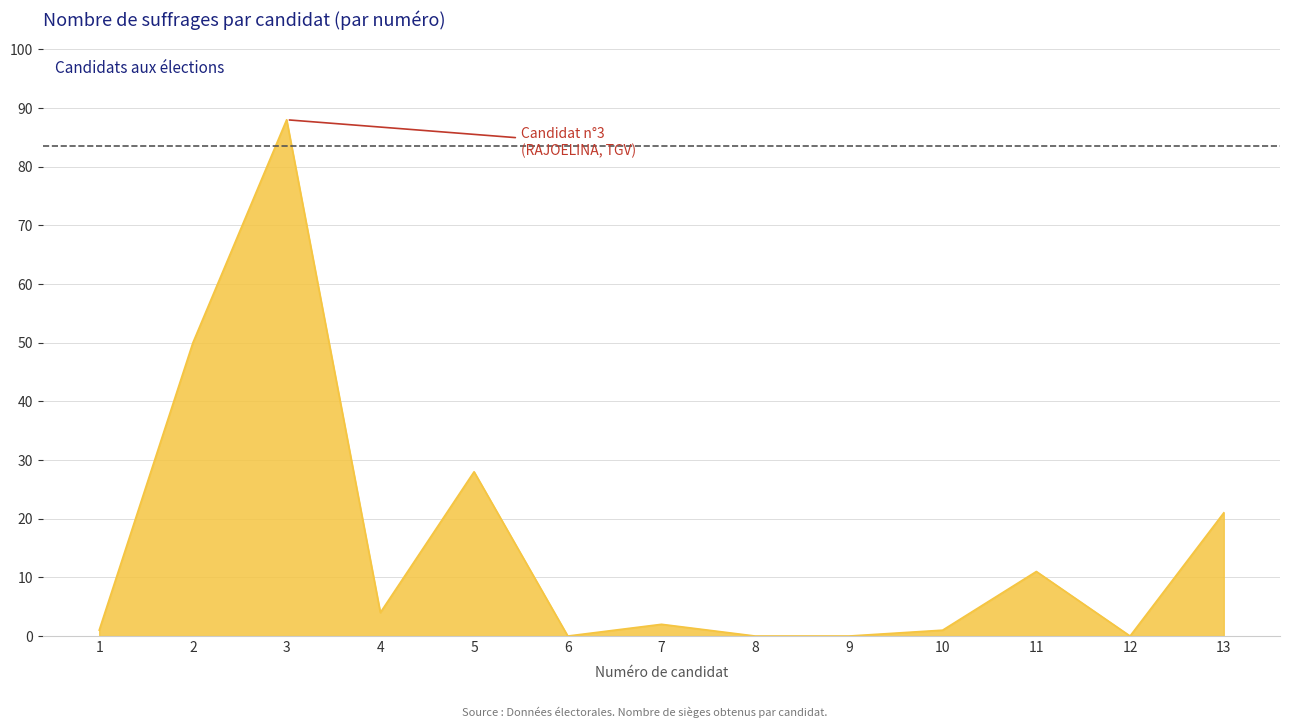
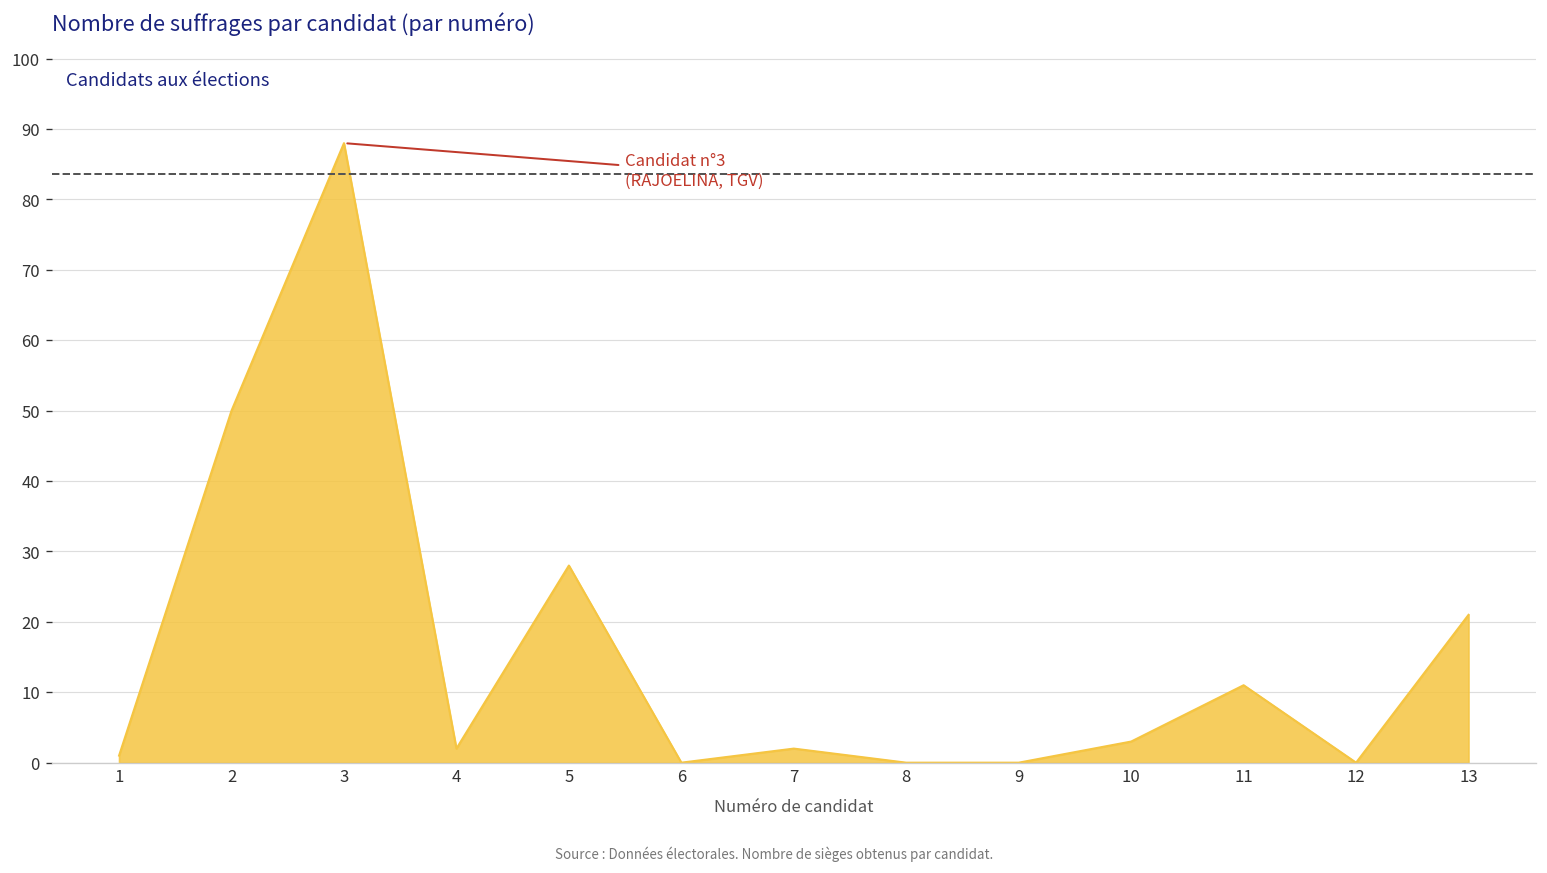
  {
    "1": 1,
    "2": 50,
-   "4": 4,
+   "4": 2,
    "5": 28,
    "6": 0,
    "7": 2,
    "8": 0,
    "9": 0,
-   "10": 1,
+   "10": 3,
    "11": 11,
    "12": 0,
    "13": 21
  }
